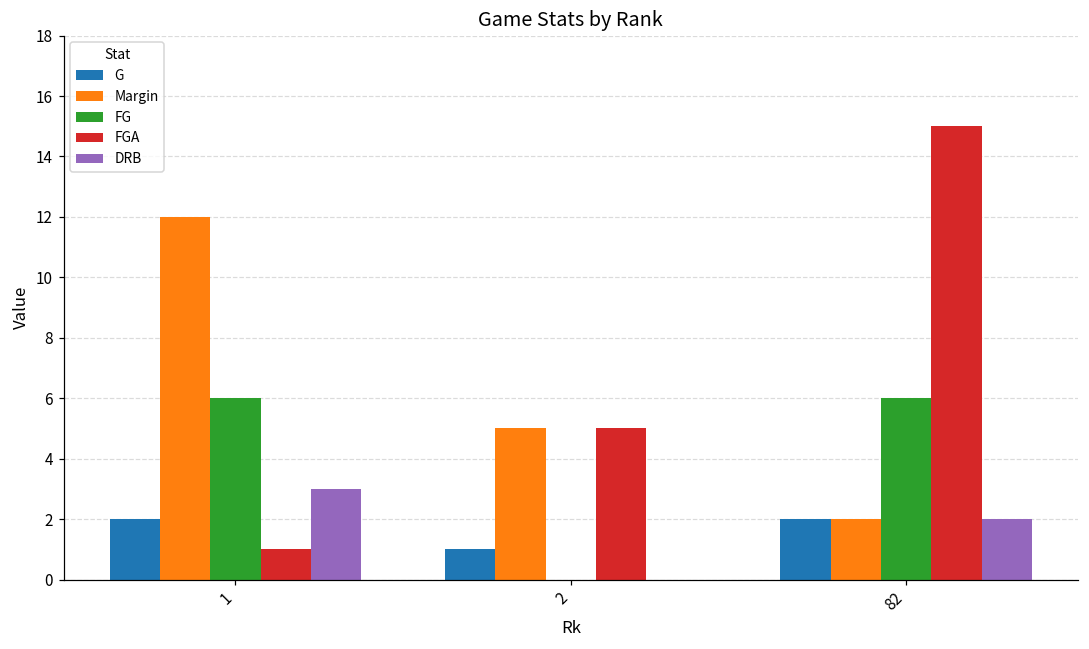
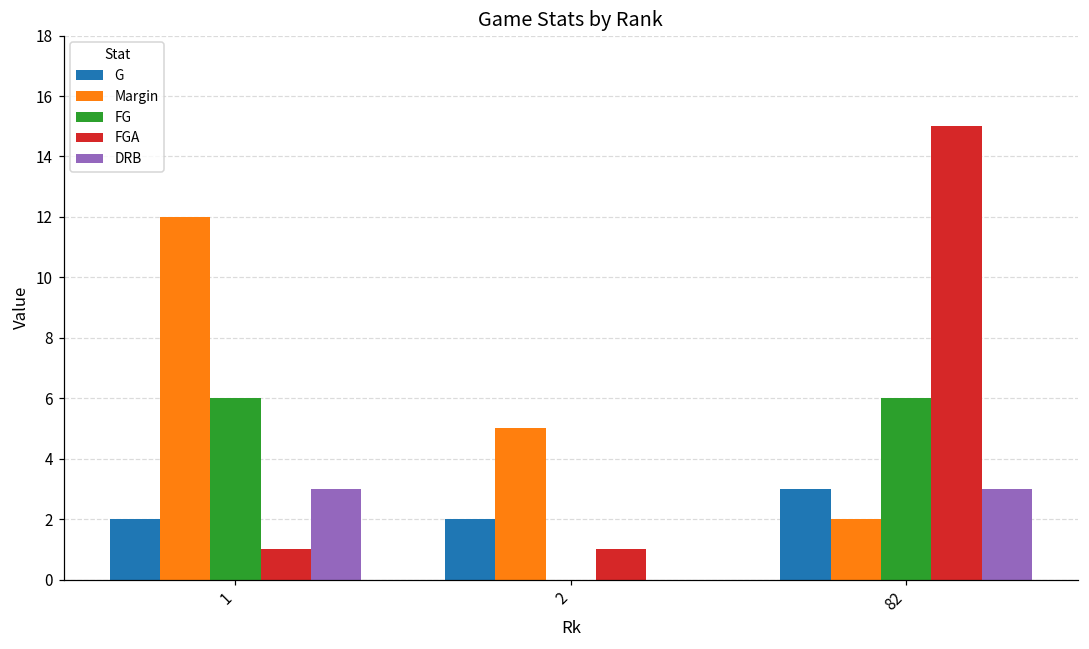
  {
    "G": {
      "1": 2,
-     "2": 1,
-     "82": 2
+     "2": 2,
+     "82": 3
    },
    "Margin": {
      "1": 12,
      "2": 5,
      "82": 2
    },
    "FG": {
      "1": 6,
      "2": 0,
      "82": 6
    },
    "FGA": {
      "1": 1,
-     "2": 5,
+     "2": 1,
      "82": 15
    },
    "DRB": {
      "1": 3,
      "2": 0,
-     "82": 2
+     "82": 3
    }
  }
